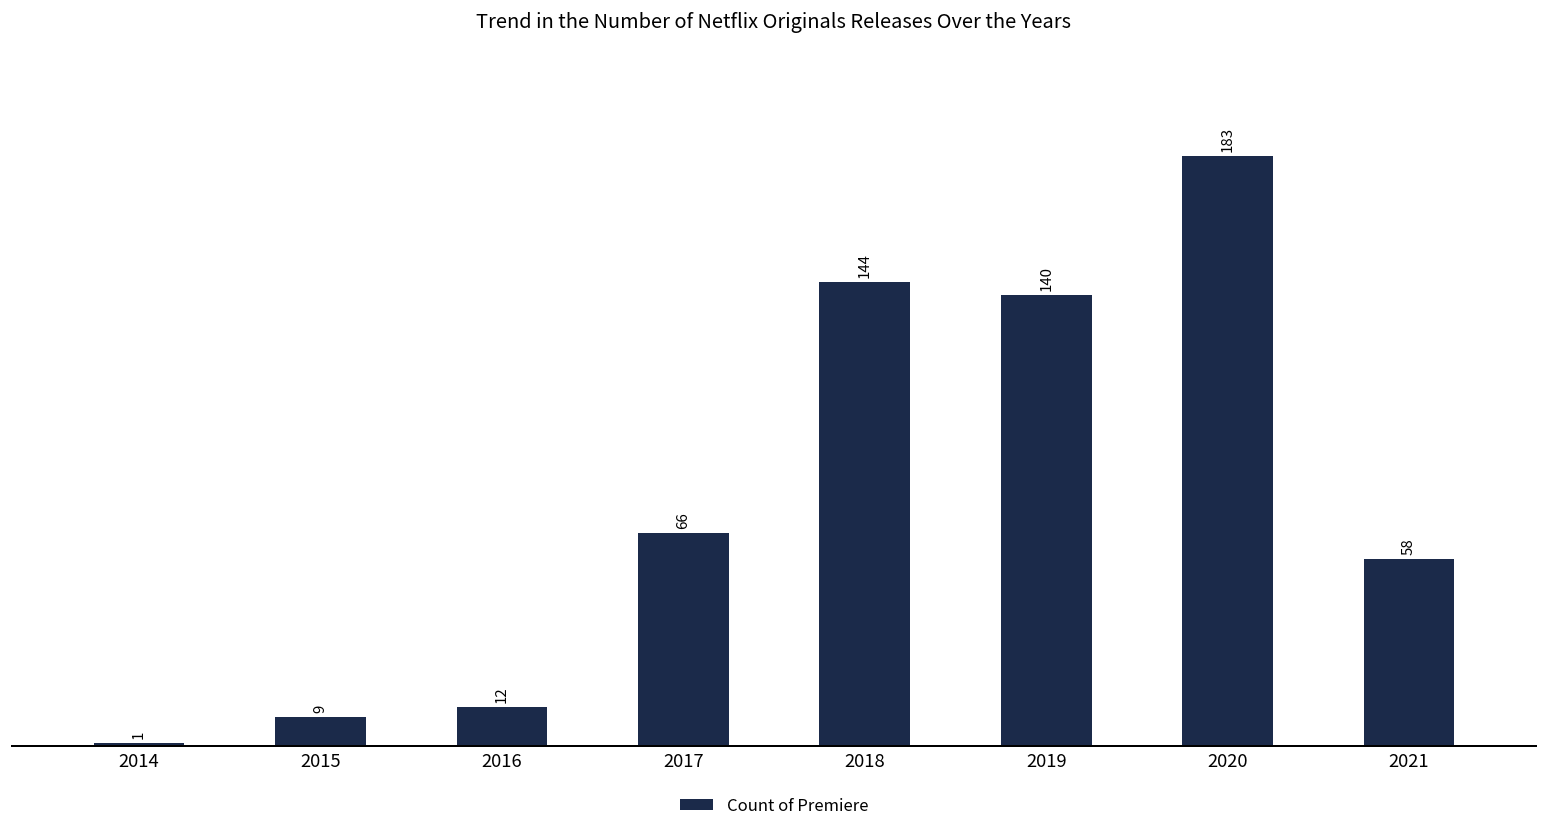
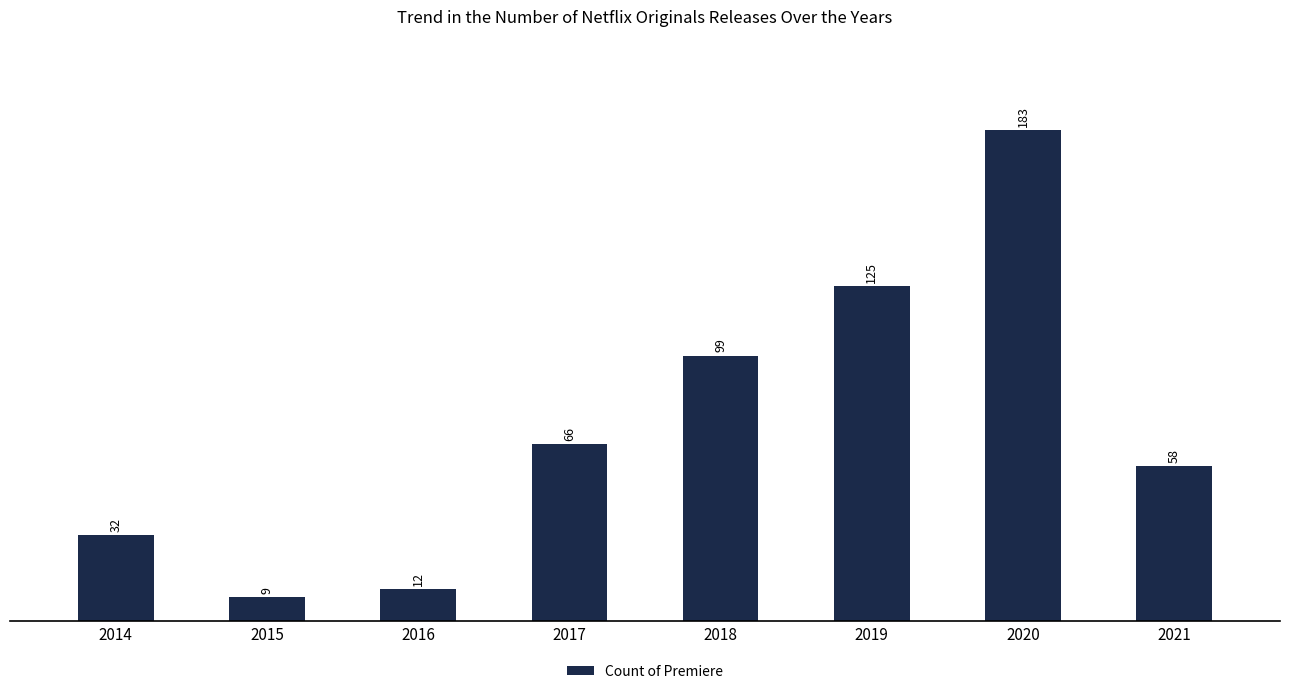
  {
-   "2014": 1,
+   "2014": 32,
    "2015": 9,
    "2016": 12,
    "2017": 66,
-   "2018": 144,
-   "2019": 140,
+   "2018": 99,
+   "2019": 125,
    "2020": 183,
    "2021": 58
  }
